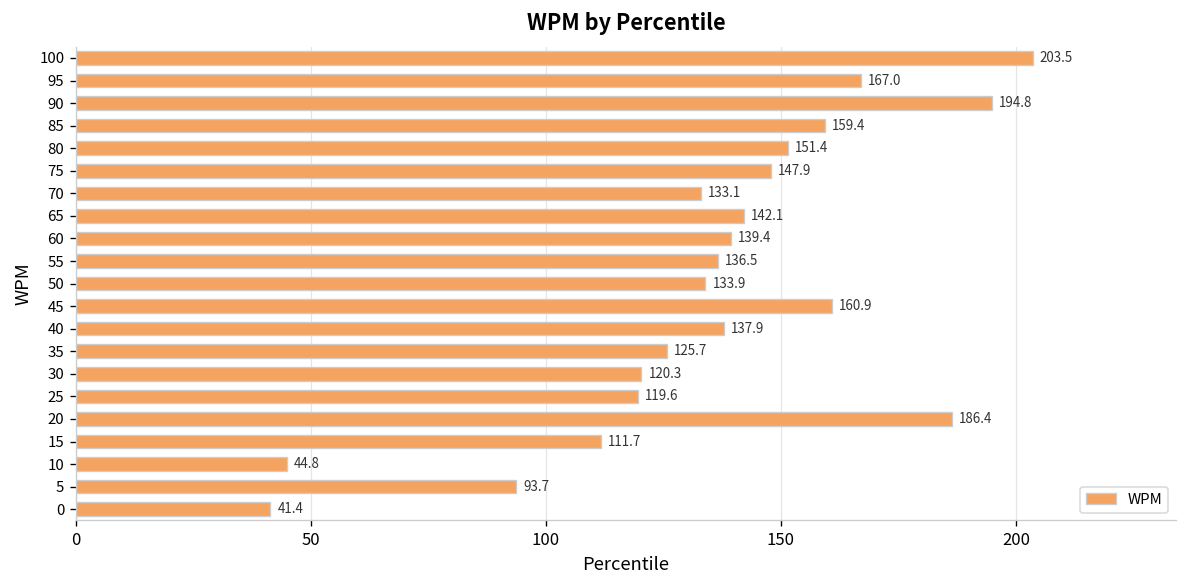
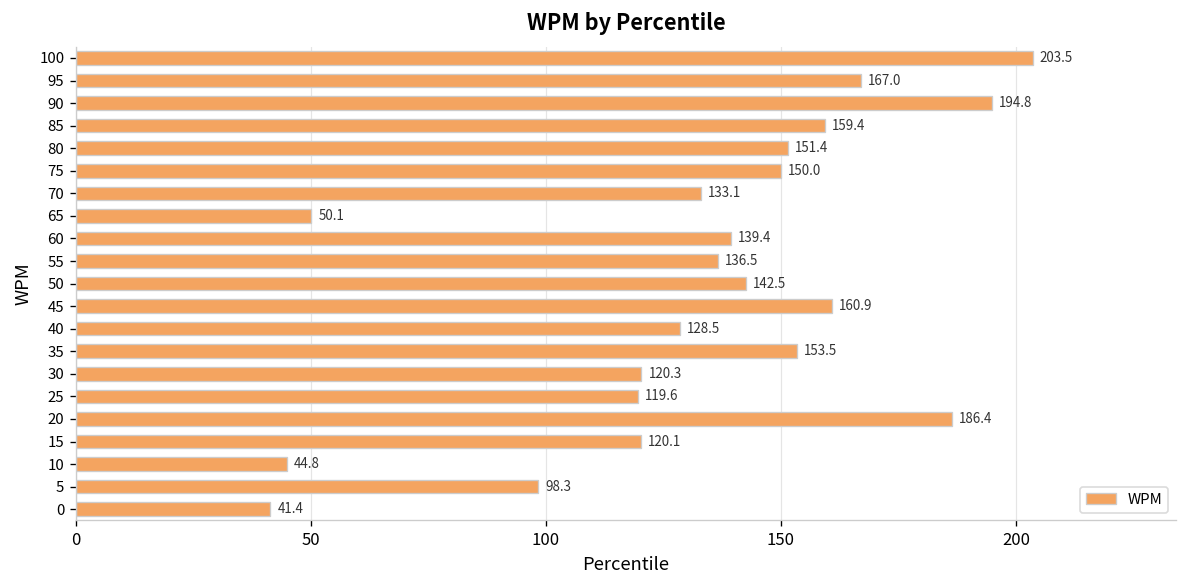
  {
    "100": 203.5,
    "95": 167.0,
    "90": 194.8,
    "85": 159.4,
    "80": 151.4,
-   "75": 147.9,
+   "75": 150.0,
    "70": 133.1,
-   "65": 142.1,
+   "65": 50.1,
    "60": 139.4,
    "55": 136.5,
-   "50": 133.9,
+   "50": 142.5,
    "45": 160.9,
-   "40": 137.9,
-   "35": 125.7,
+   "40": 128.5,
+   "35": 153.5,
    "30": 120.3,
    "25": 119.6,
    "20": 186.4,
-   "15": 111.7,
+   "15": 120.1,
    "10": 44.8,
-   "5": 93.7,
+   "5": 98.3,
    "0": 41.4
  }
